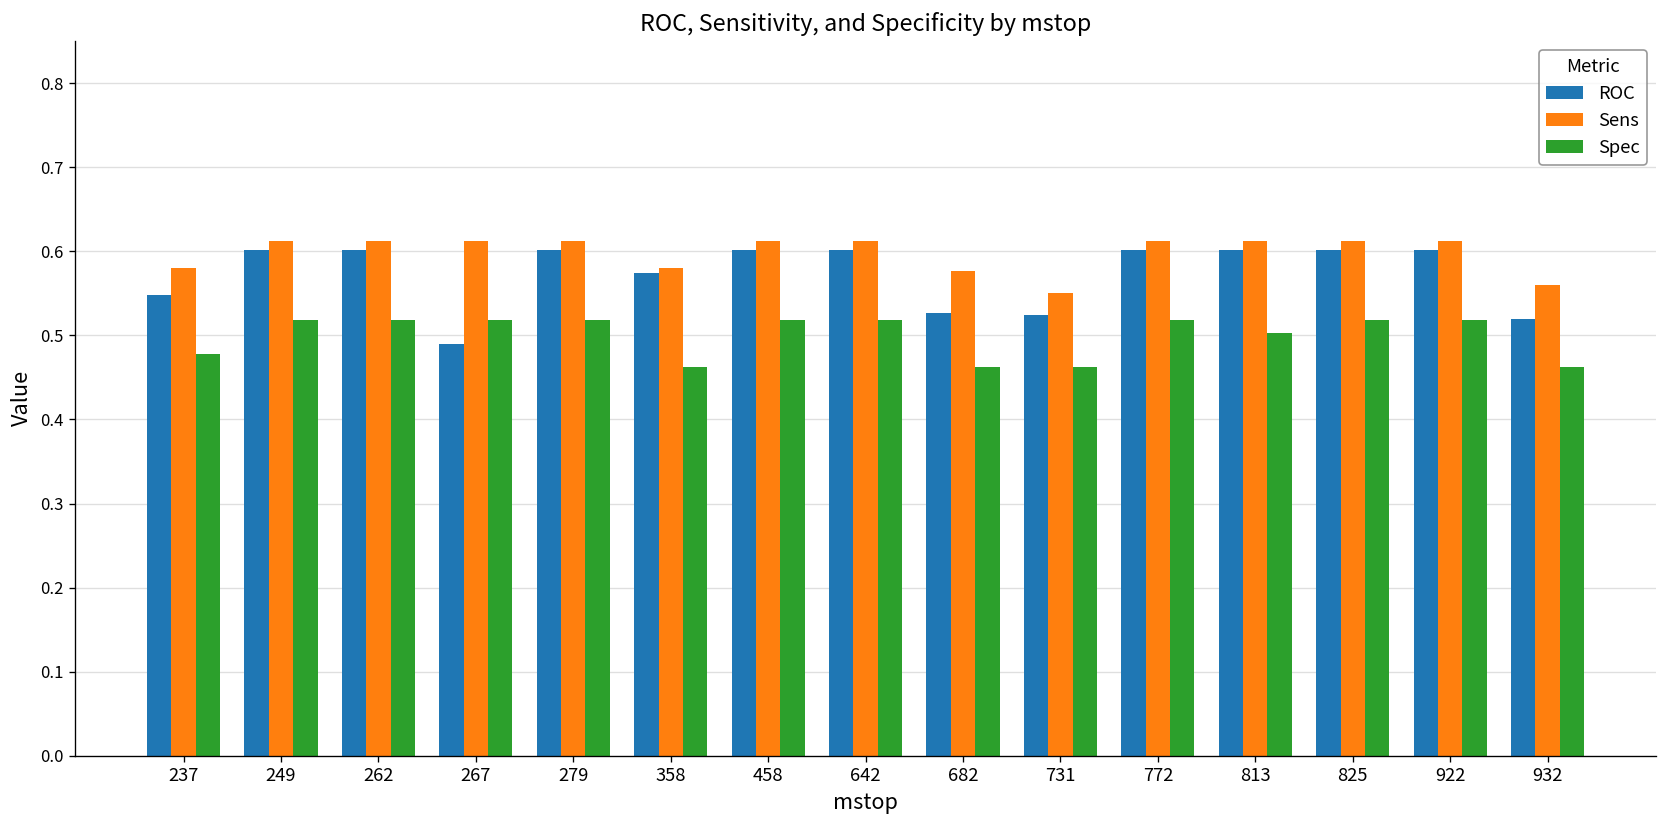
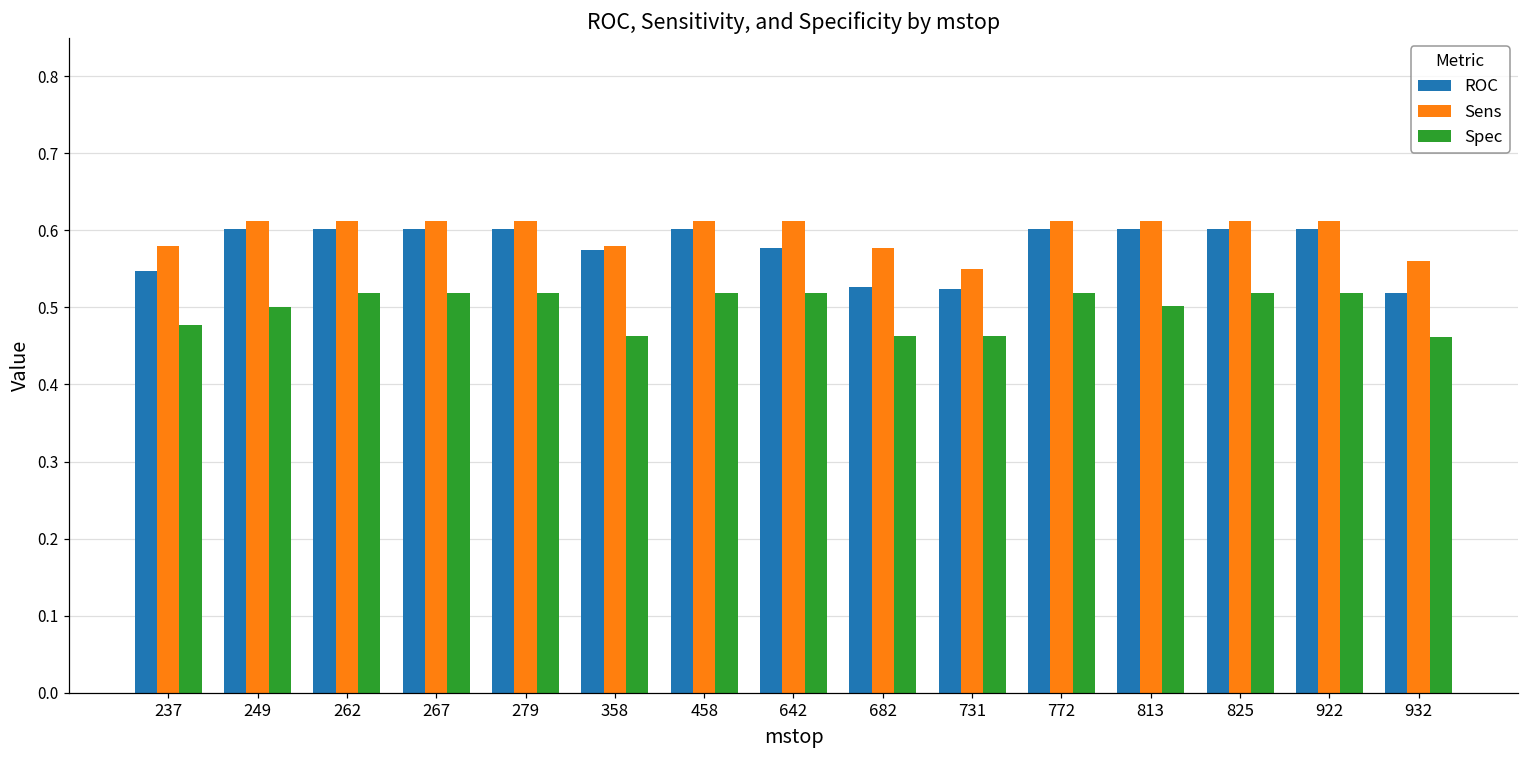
  {
    "ROC": {
      "237": 0.55,
      "249": 0.60,
      "262": 0.60,
-     "267": 0.49,
+     "267": 0.60,
      "279": 0.60,
      "358": 0.57,
      "458": 0.60,
-     "642": 0.60,
+     "642": 0.58,
      "682": 0.53,
      "731": 0.52,
      "772": 0.60,
      "813": 0.60,
      "825": 0.60,
      "922": 0.60,
      "932": 0.52
    },
    "Sens": {
      "237": 0.58,
      "249": 0.61,
      "262": 0.61,
      "267": 0.61,
      "279": 0.61,
      "358": 0.58,
      "458": 0.61,
      "642": 0.61,
      "682": 0.58,
      "731": 0.55,
      "772": 0.61,
      "813": 0.61,
      "825": 0.61,
      "922": 0.61,
      "932": 0.56
    },
    "Spec": {
      "237": 0.48,
-     "249": 0.52,
+     "249": 0.50,
      "262": 0.52,
      "267": 0.52,
      "279": 0.52,
      "358": 0.46,
      "458": 0.52,
      "642": 0.52,
      "682": 0.46,
      "731": 0.46,
      "772": 0.52,
      "813": 0.50,
      "825": 0.52,
      "922": 0.52,
      "932": 0.46
    }
  }
